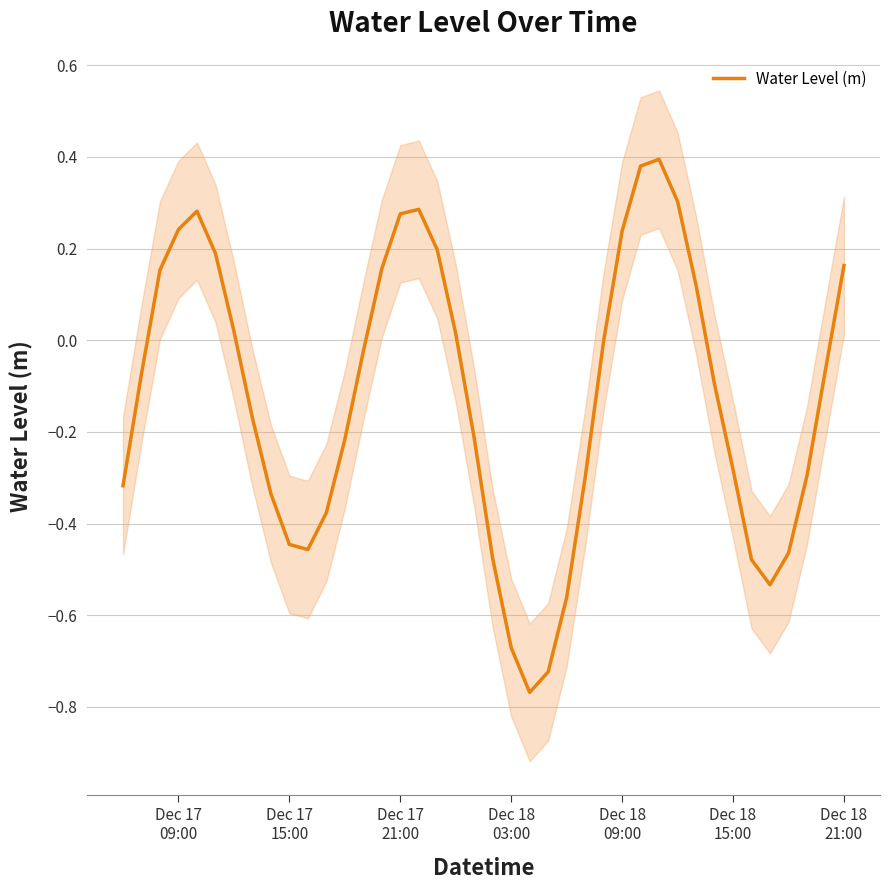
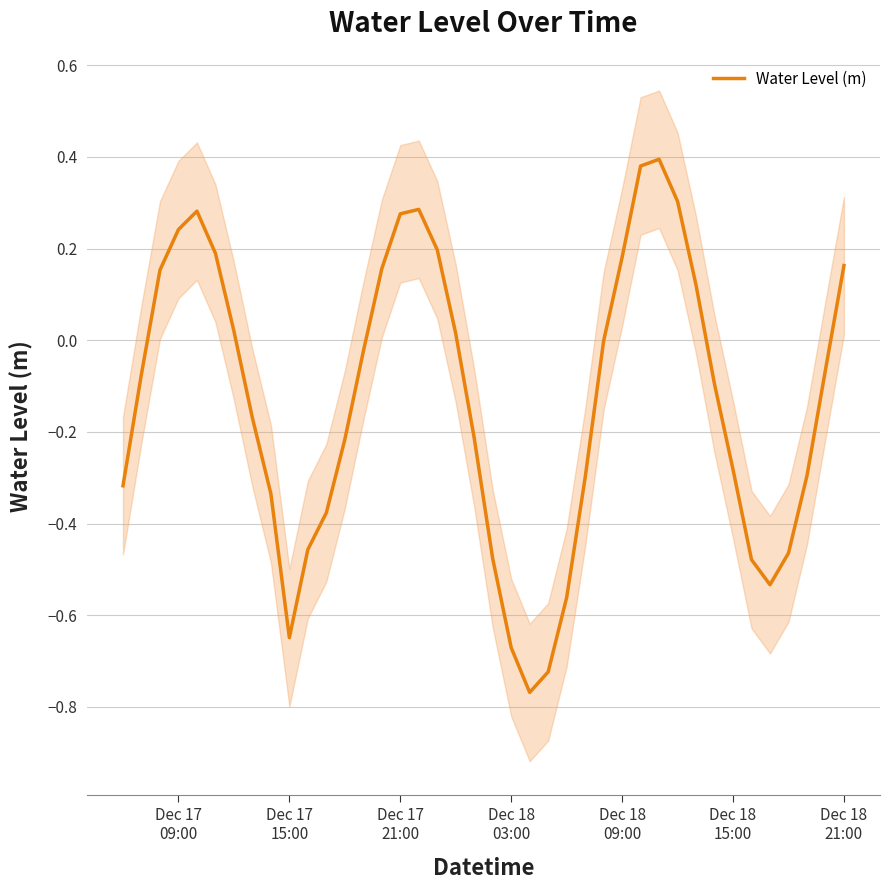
  {
    "Water Level (m)": {
      "Dec 17 09:00": 0.24,
-     "Dec 17 15:00": -0.45,
+     "Dec 17 15:00": -0.65,
      "Dec 17 21:00": 0.28,
      "Dec 18 03:00": -0.67,
-     "Dec 18 09:00": 0.24,
+     "Dec 18 09:00": 0.18,
      "Dec 18 15:00": -0.28,
      "Dec 18 21:00": 0.16
    }
  }
